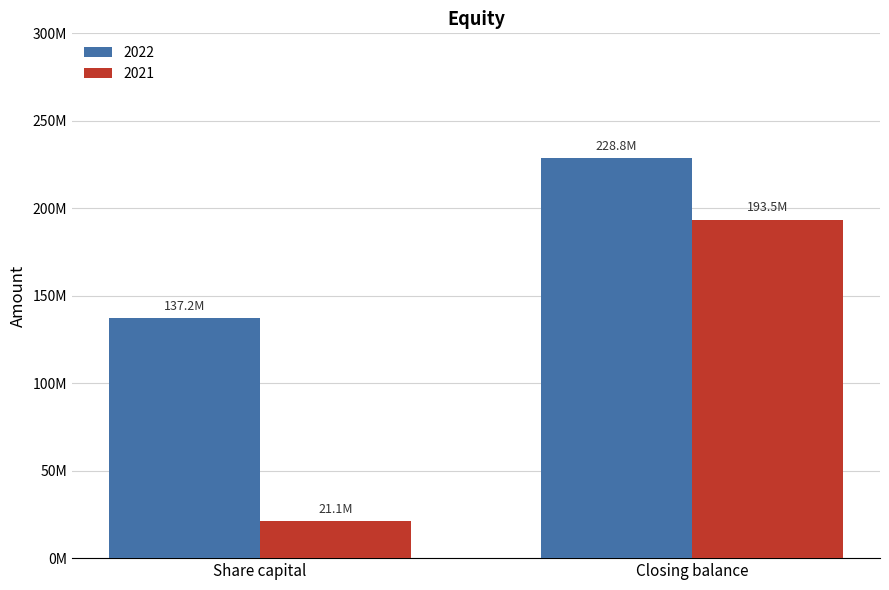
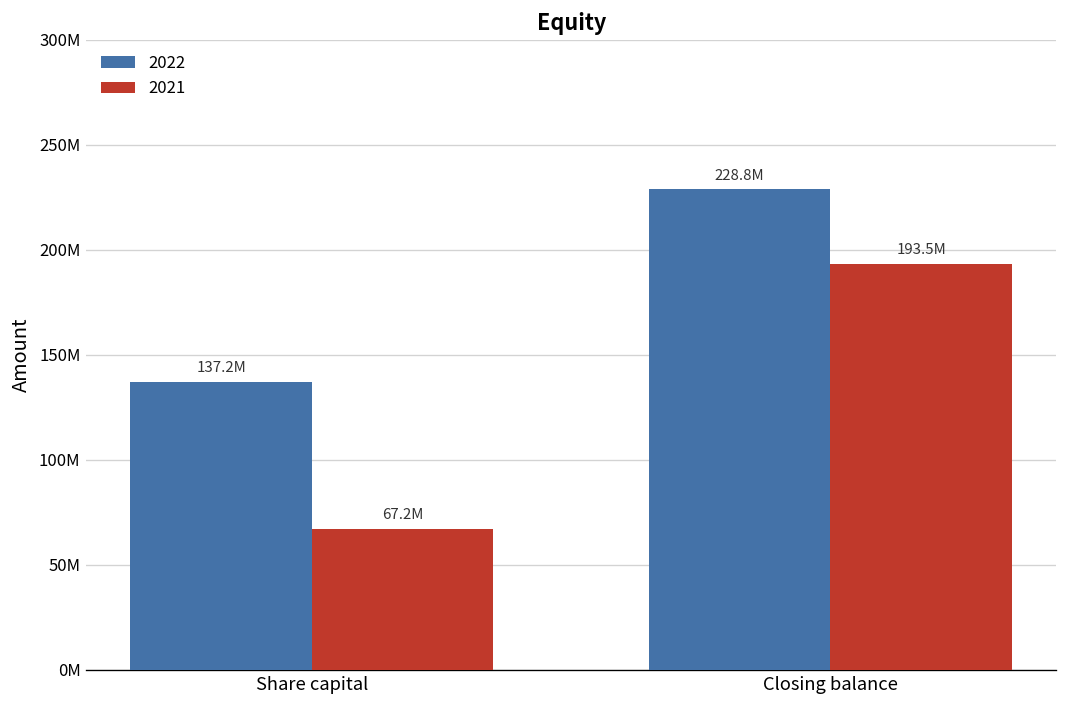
  {
    "2022": {
      "Share capital": "137.2M",
      "Closing balance": "228.8M"
    },
    "2021": {
-     "Share capital": "21.1M",
+     "Share capital": "67.2M",
      "Closing balance": "193.5M"
    }
  }
